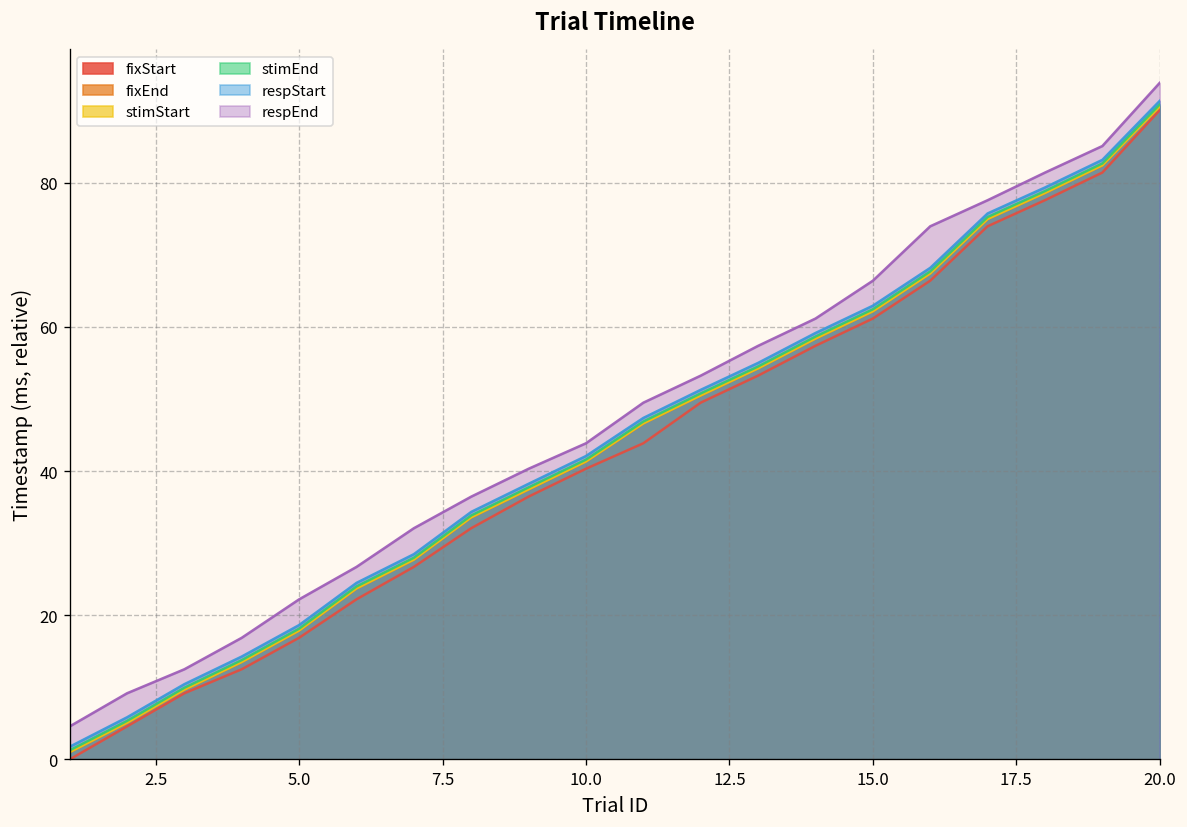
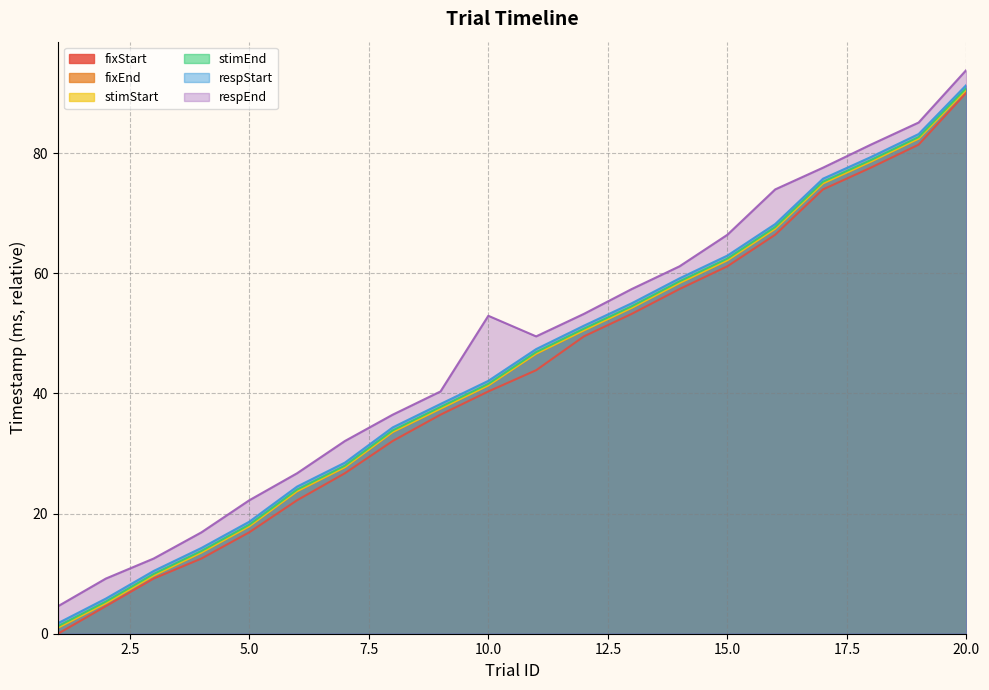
  {
    "respStart": {
      "5.0": 19,
      "10.0": 42,
      "15.0": 63,
      "20.0": 91
    },
    "respEnd": {
      "5.0": 22,
-     "10.0": 44,
+     "10.0": 53,
      "15.0": 66,
      "20.0": 94
    }
  }
